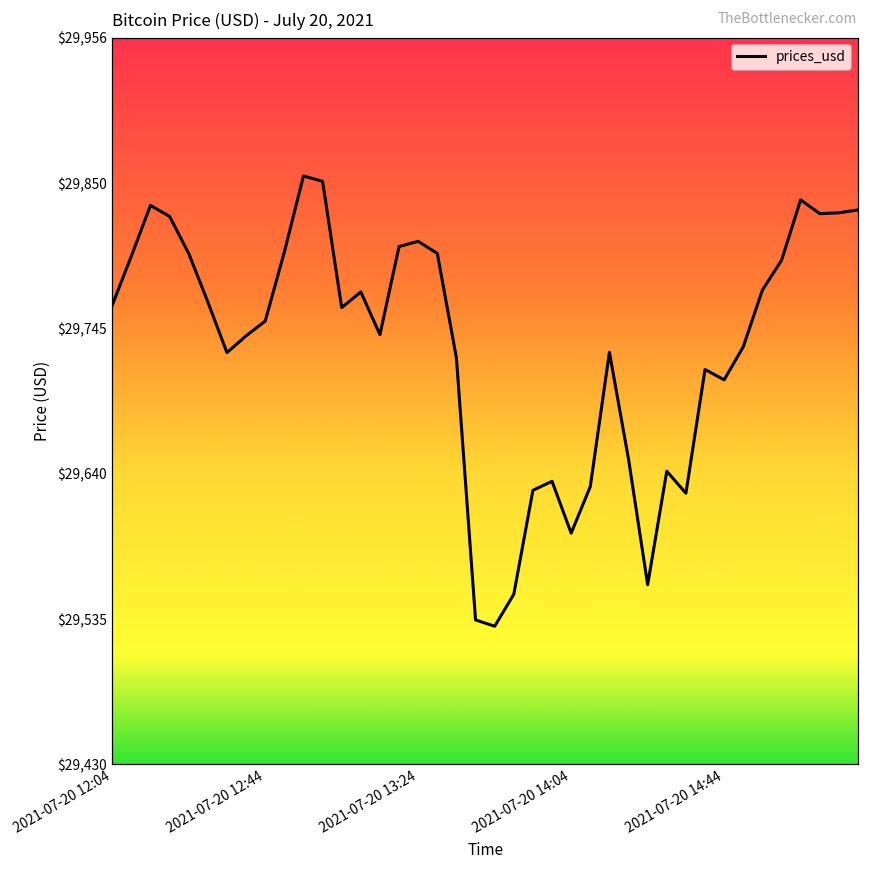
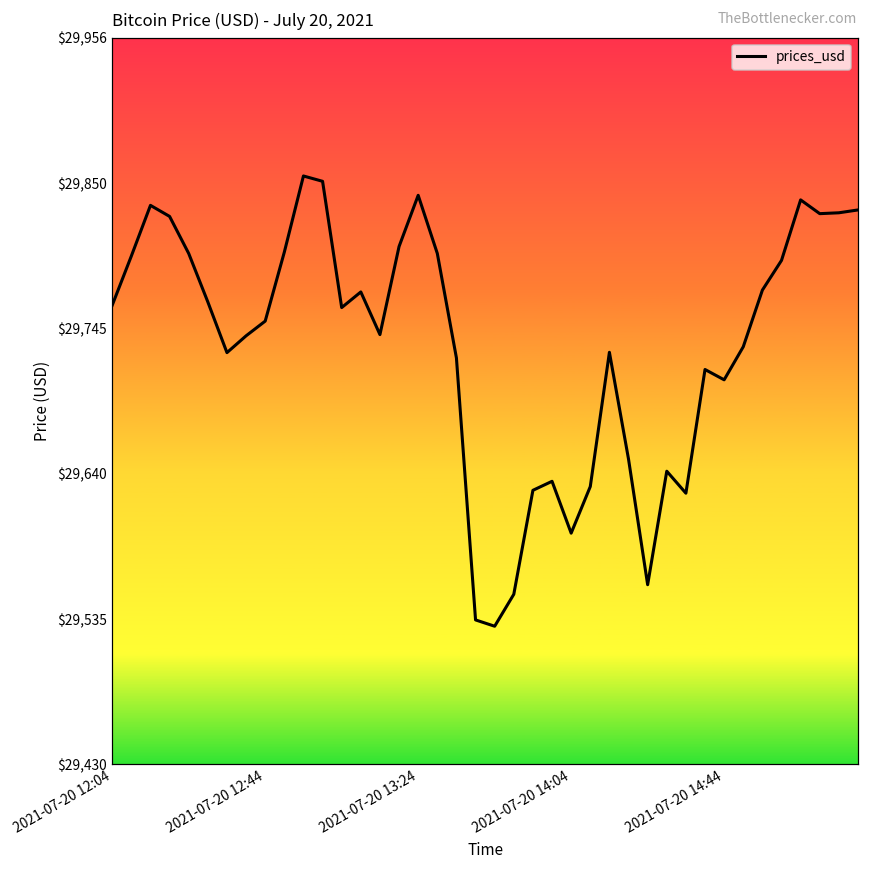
  {
    "2021-07-20 12:04": "$29,762",
    "2021-07-20 12:44": "$29,751",
-   "2021-07-20 13:24": "$29,808",
+   "2021-07-20 13:24": "$29,842",
    "2021-07-20 14:04": "$29,597",
    "2021-07-20 14:44": "$29,708"
  }
